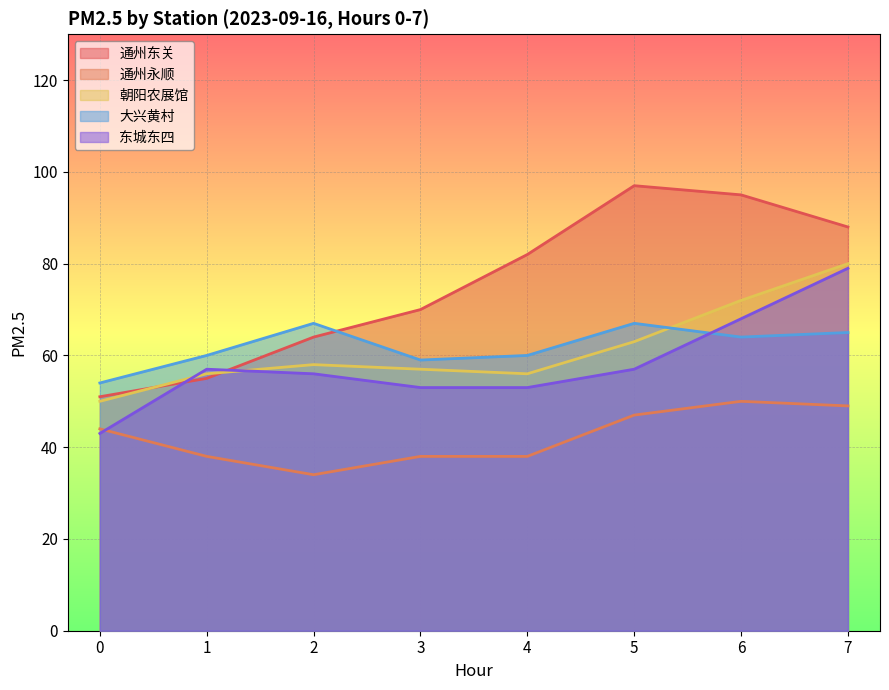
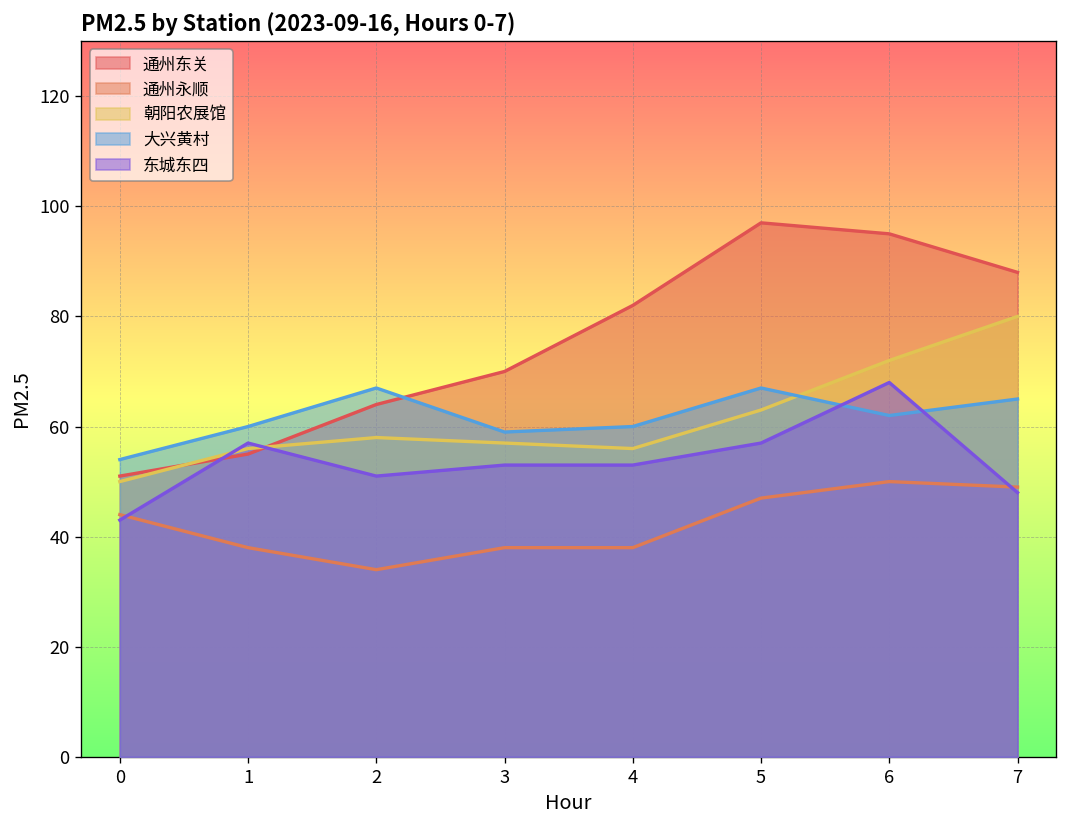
  {
    "大兴黄村": {
      "0": 54,
      "1": 60,
      "2": 67,
      "3": 59,
      "4": 60,
      "5": 67,
-     "6": 64,
+     "6": 62,
      "7": 65
    },
    "东城东四": {
      "0": 43,
      "1": 57,
-     "2": 56,
+     "2": 51,
      "3": 53,
      "4": 53,
      "5": 57,
      "6": 68,
-     "7": 79
+     "7": 48
    }
  }
